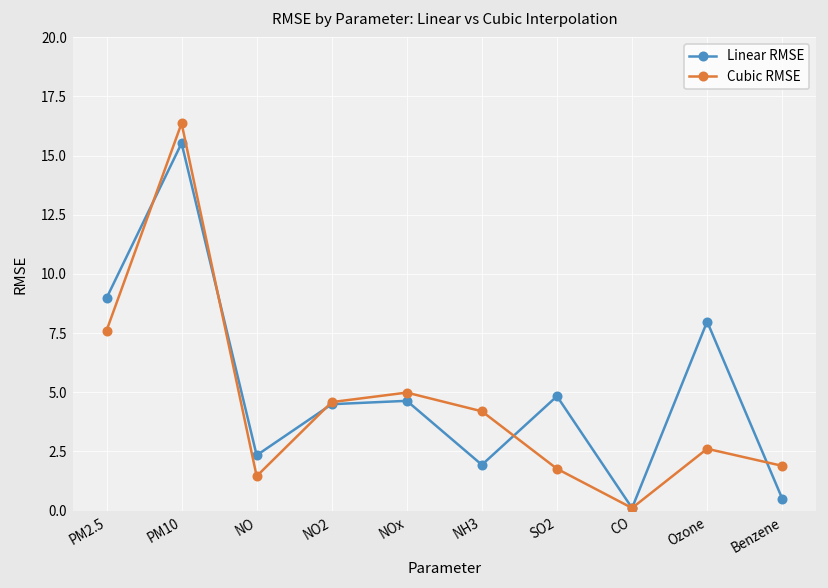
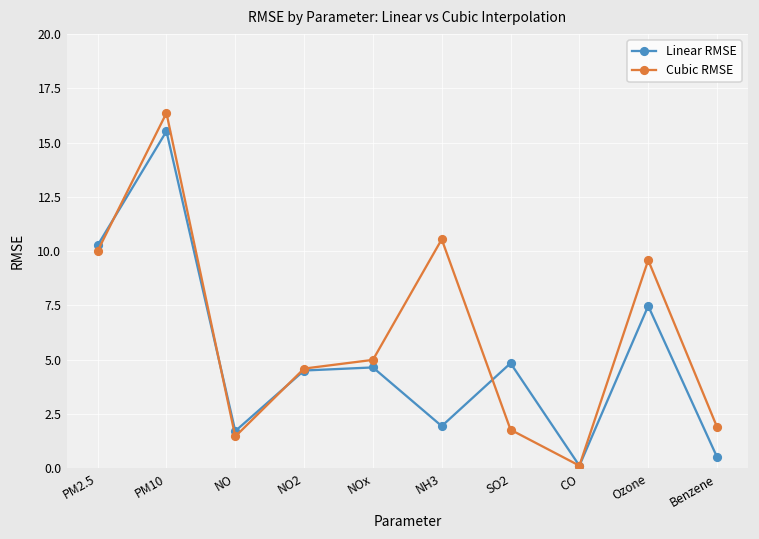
  {
    "Linear RMSE": {
-     "PM2.5": 9.0,
+     "PM2.5": 10.3,
      "PM10": 15.5,
-     "NO": 2.3,
+     "NO": 1.7,
      "NOx": 4.6,
      "NH3": 1.9,
      "SO2": 4.8,
-     "Ozone": 8.0,
+     "Ozone": 7.5,
      "Benzene": 0.5
    },
    "Cubic RMSE": {
-     "PM2.5": 7.6,
+     "PM2.5": 10.0,
      "PM10": 16.4,
      "NO": 1.5,
      "NOx": 5.0,
-     "NH3": 4.2,
+     "NH3": 10.5,
      "SO2": 1.8,
-     "Ozone": 2.6,
+     "Ozone": 9.6,
      "Benzene": 1.9
    }
  }
